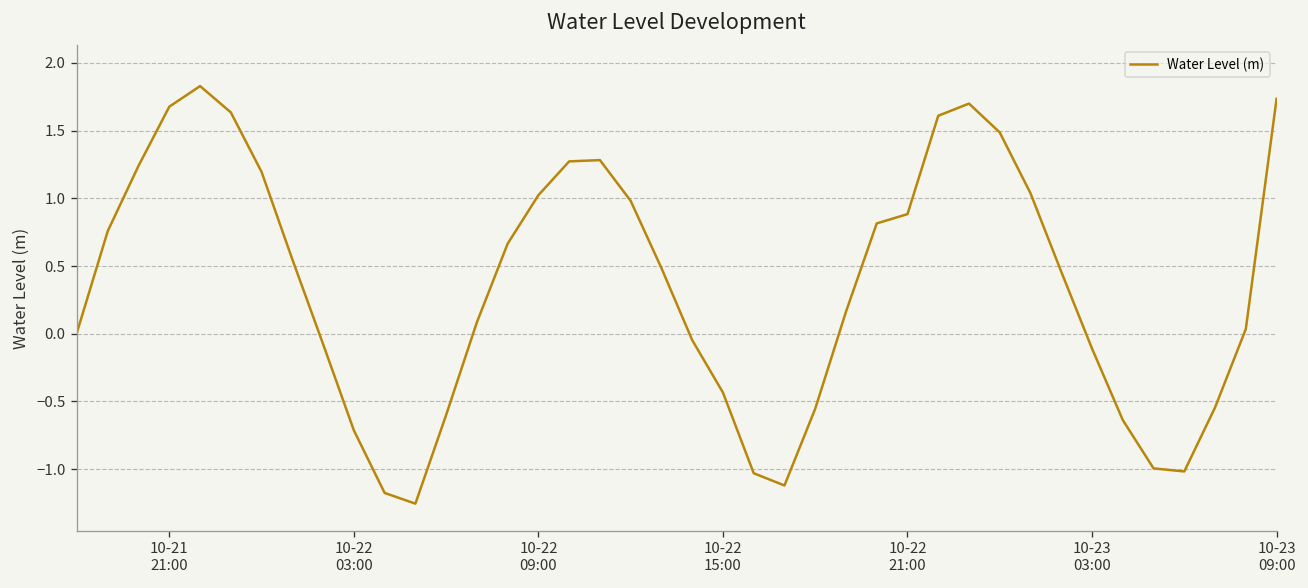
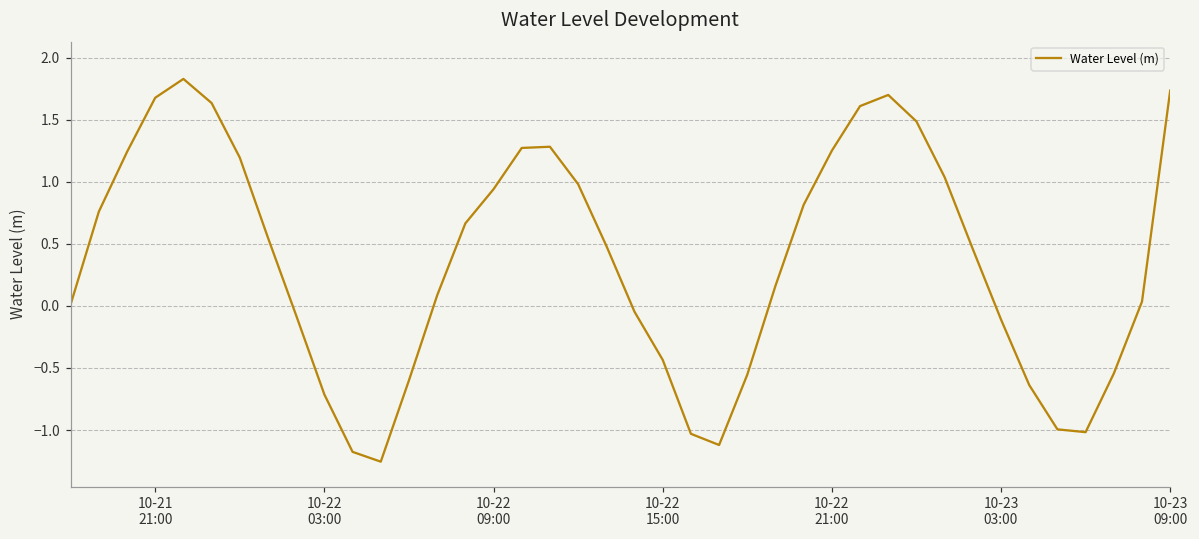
  {
    "10-21 21:00": 1.68,
    "10-22 03:00": -0.71,
-   "10-22 09:00": 1.02,
+   "10-22 09:00": 0.94,
    "10-22 15:00": -0.43,
-   "10-22 21:00": 0.88,
+   "10-22 21:00": 1.25,
    "10-23 03:00": -0.11,
    "10-23 09:00": 1.73
  }
